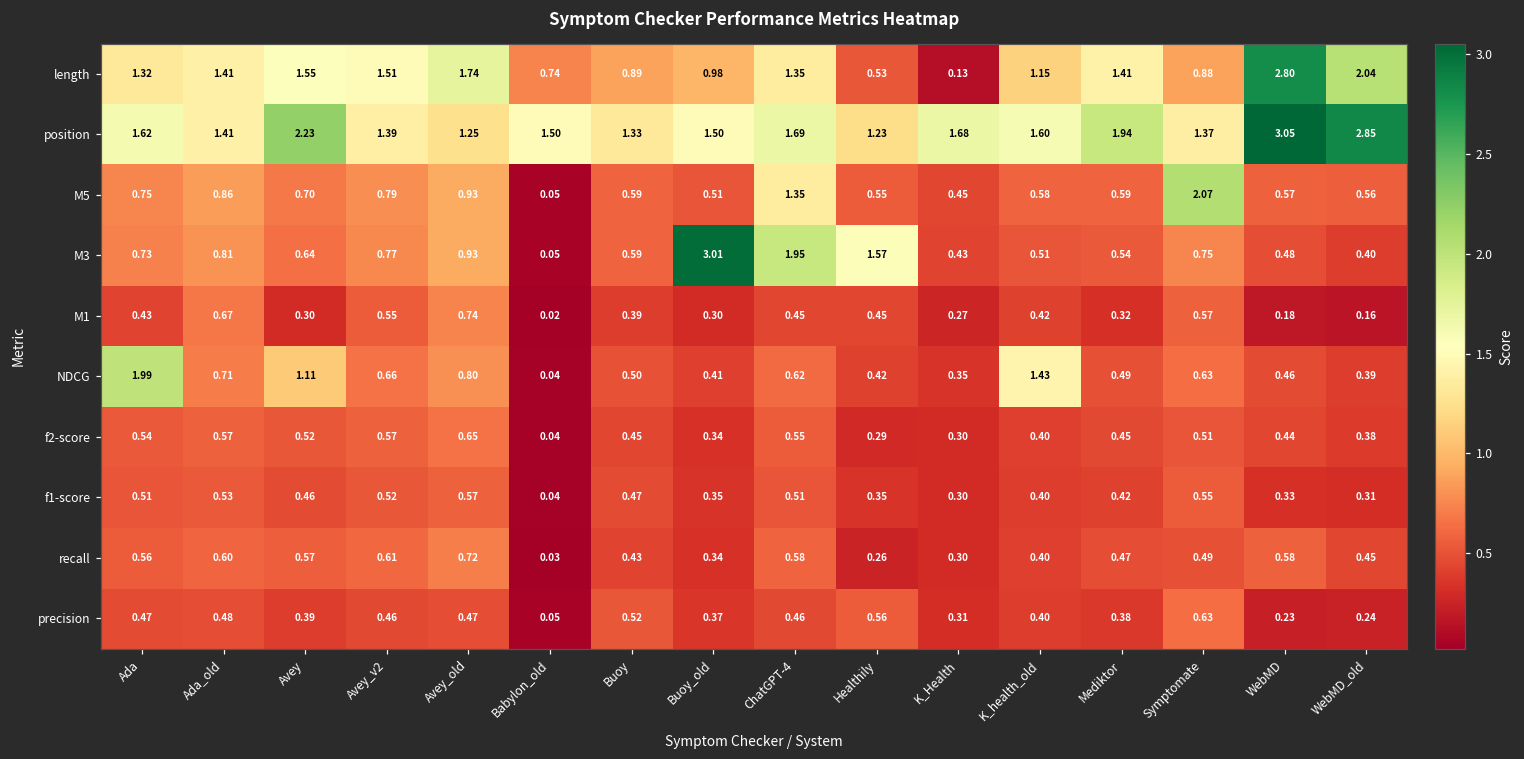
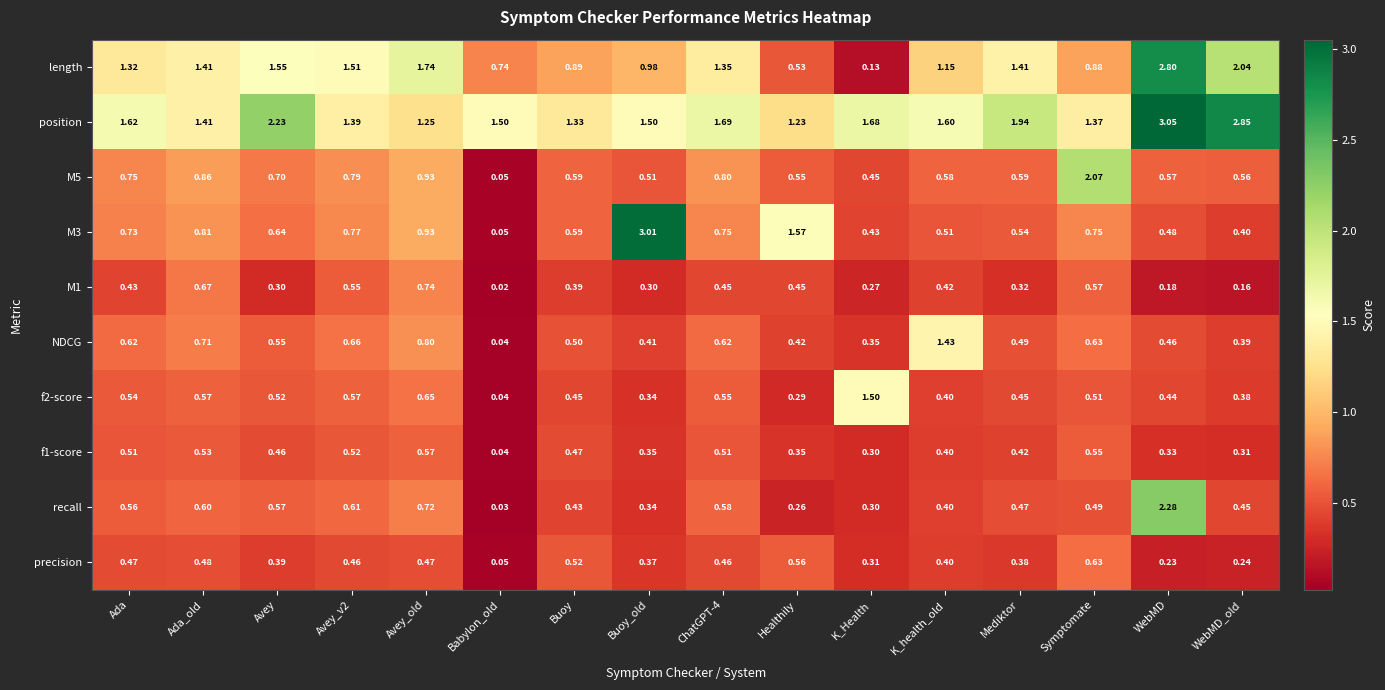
  {
    "length": {
      "Ada": 1.32,
      "Ada_old": 1.41,
      "Avey": 1.55,
      "Avey_v2": 1.51,
      "Avey_old": 1.74,
      "Babylon_old": 0.74,
      "Buoy": 0.89,
      "Buoy_old": 0.98,
      "ChatGPT-4": 1.35,
      "Healthily": 0.53,
      "K_Health": 0.13,
      "K_health_old": 1.15,
      "Mediktor": 1.41,
      "Symptomate": 0.88,
      "WebMD": 2.80,
      "WebMD_old": 2.04
    },
    "position": {
      "Ada": 1.62,
      "Ada_old": 1.41,
      "Avey": 2.23,
      "Avey_v2": 1.39,
      "Avey_old": 1.25,
      "Babylon_old": 1.50,
      "Buoy": 1.33,
      "Buoy_old": 1.50,
      "ChatGPT-4": 1.69,
      "Healthily": 1.23,
      "K_Health": 1.68,
      "K_health_old": 1.60,
      "Mediktor": 1.94,
      "Symptomate": 1.37,
      "WebMD": 3.05,
      "WebMD_old": 2.85
    },
    "M5": {
      "Ada": 0.75,
      "Ada_old": 0.86,
      "Avey": 0.70,
      "Avey_v2": 0.79,
      "Avey_old": 0.93,
      "Babylon_old": 0.05,
      "Buoy": 0.59,
      "Buoy_old": 0.51,
-     "ChatGPT-4": 1.35,
+     "ChatGPT-4": 0.80,
      "Healthily": 0.55,
      "K_Health": 0.45,
      "K_health_old": 0.58,
      "Mediktor": 0.59,
      "Symptomate": 2.07,
      "WebMD": 0.57,
      "WebMD_old": 0.56
    },
    "M3": {
      "Ada": 0.73,
      "Ada_old": 0.81,
      "Avey": 0.64,
      "Avey_v2": 0.77,
      "Avey_old": 0.93,
      "Babylon_old": 0.05,
      "Buoy": 0.59,
      "Buoy_old": 3.01,
-     "ChatGPT-4": 1.95,
+     "ChatGPT-4": 0.75,
      "Healthily": 1.57,
      "K_Health": 0.43,
      "K_health_old": 0.51,
      "Mediktor": 0.54,
      "Symptomate": 0.75,
      "WebMD": 0.48,
      "WebMD_old": 0.40
    },
    "M1": {
      "Ada": 0.43,
      "Ada_old": 0.67,
      "Avey": 0.30,
      "Avey_v2": 0.55,
      "Avey_old": 0.74,
      "Babylon_old": 0.02,
      "Buoy": 0.39,
      "Buoy_old": 0.30,
      "ChatGPT-4": 0.45,
      "Healthily": 0.45,
      "K_Health": 0.27,
      "K_health_old": 0.42,
      "Mediktor": 0.32,
      "Symptomate": 0.57,
      "WebMD": 0.18,
      "WebMD_old": 0.16
    },
    "NDCG": {
-     "Ada": 1.99,
+     "Ada": 0.62,
      "Ada_old": 0.71,
-     "Avey": 1.11,
+     "Avey": 0.55,
      "Avey_v2": 0.66,
      "Avey_old": 0.80,
      "Babylon_old": 0.04,
      "Buoy": 0.50,
      "Buoy_old": 0.41,
      "ChatGPT-4": 0.62,
      "Healthily": 0.42,
      "K_Health": 0.35,
      "K_health_old": 1.43,
      "Mediktor": 0.49,
      "Symptomate": 0.63,
      "WebMD": 0.46,
      "WebMD_old": 0.39
    },
    "f2-score": {
      "Ada": 0.54,
      "Ada_old": 0.57,
      "Avey": 0.52,
      "Avey_v2": 0.57,
      "Avey_old": 0.65,
      "Babylon_old": 0.04,
      "Buoy": 0.45,
      "Buoy_old": 0.34,
      "ChatGPT-4": 0.55,
      "Healthily": 0.29,
-     "K_Health": 0.30,
+     "K_Health": 1.50,
      "K_health_old": 0.40,
      "Mediktor": 0.45,
      "Symptomate": 0.51,
      "WebMD": 0.44,
      "WebMD_old": 0.38
    },
    "f1-score": {
      "Ada": 0.51,
      "Ada_old": 0.53,
      "Avey": 0.46,
      "Avey_v2": 0.52,
      "Avey_old": 0.57,
      "Babylon_old": 0.04,
      "Buoy": 0.47,
      "Buoy_old": 0.35,
      "ChatGPT-4": 0.51,
      "Healthily": 0.35,
      "K_Health": 0.30,
      "K_health_old": 0.40,
      "Mediktor": 0.42,
      "Symptomate": 0.55,
      "WebMD": 0.33,
      "WebMD_old": 0.31
    },
    "recall": {
      "Ada": 0.56,
      "Ada_old": 0.60,
      "Avey": 0.57,
      "Avey_v2": 0.61,
      "Avey_old": 0.72,
      "Babylon_old": 0.03,
      "Buoy": 0.43,
      "Buoy_old": 0.34,
      "ChatGPT-4": 0.58,
      "Healthily": 0.26,
      "K_Health": 0.30,
      "K_health_old": 0.40,
      "Mediktor": 0.47,
      "Symptomate": 0.49,
-     "WebMD": 0.58,
+     "WebMD": 2.28,
      "WebMD_old": 0.45
    },
    "precision": {
      "Ada": 0.47,
      "Ada_old": 0.48,
      "Avey": 0.39,
      "Avey_v2": 0.46,
      "Avey_old": 0.47,
      "Babylon_old": 0.05,
      "Buoy": 0.52,
      "Buoy_old": 0.37,
      "ChatGPT-4": 0.46,
      "Healthily": 0.56,
      "K_Health": 0.31,
      "K_health_old": 0.40,
      "Mediktor": 0.38,
      "Symptomate": 0.63,
      "WebMD": 0.23,
      "WebMD_old": 0.24
    }
  }
